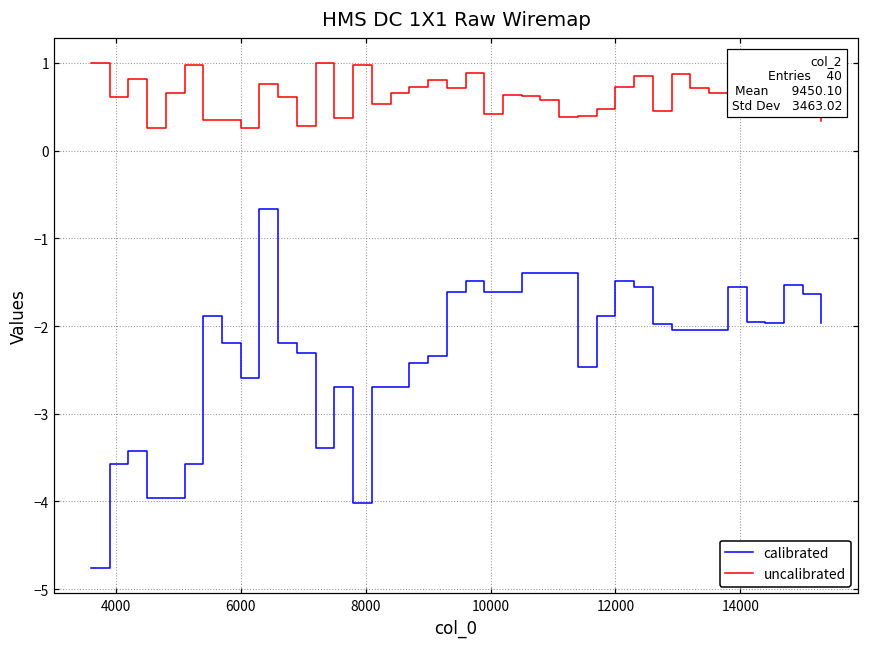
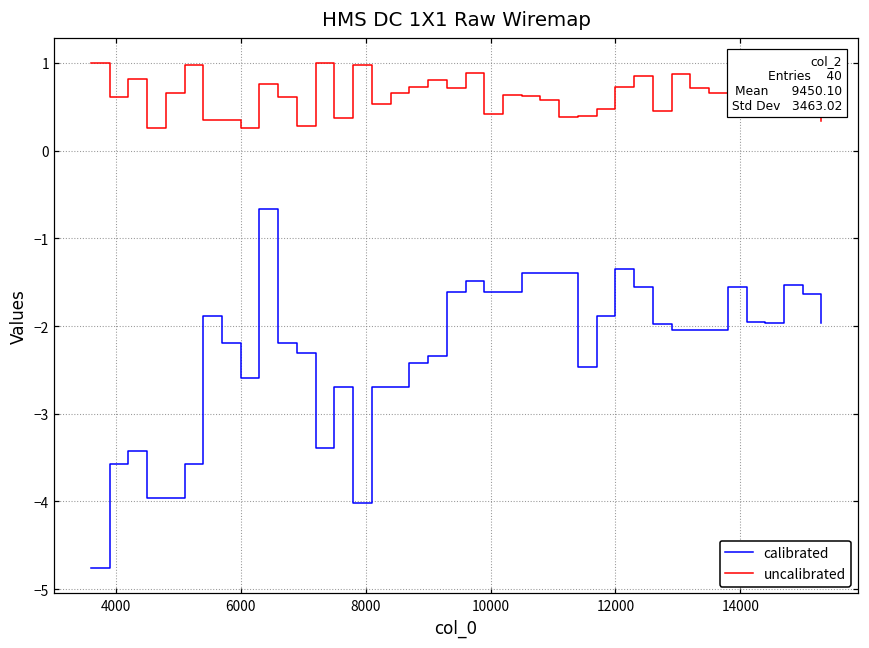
  {
    "calibrated": {
      "6000": -2.6,
-     "12000": -1.5
+     "12000": -1.4
    },
    "uncalibrated": {
      "6000": 0.3,
      "12000": 0.7
    }
  }
